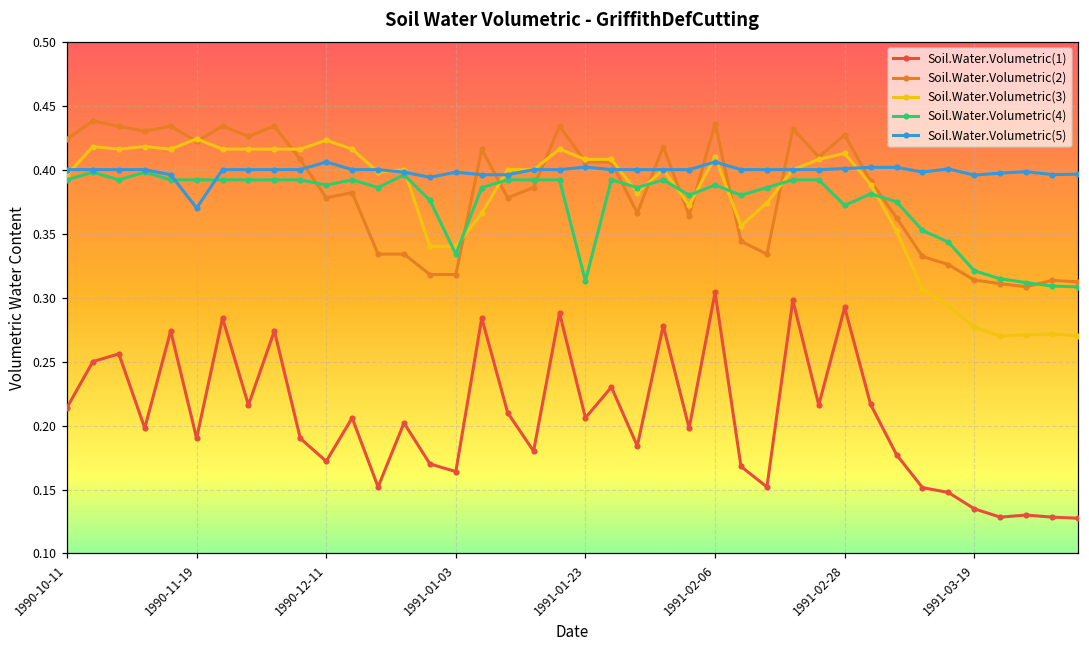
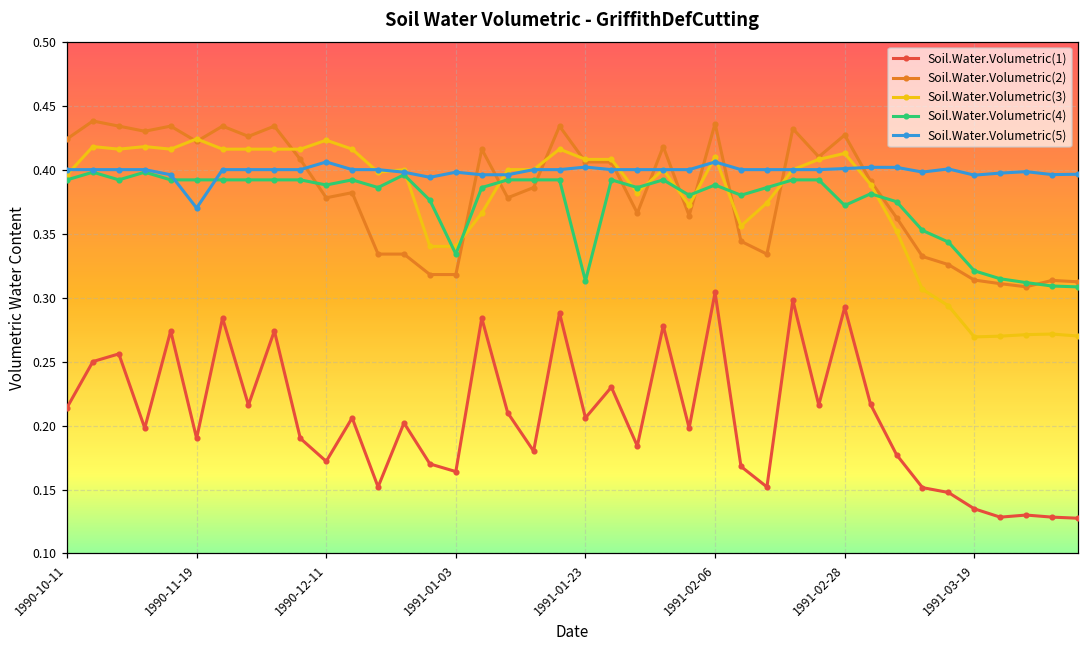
  {
    "Soil.Water.Volumetric(3)": {
      "1990-10-11": 0.396,
      "1990-12-11": 0.423,
      "1991-01-03": 0.340,
      "1991-02-06": 0.410,
      "1991-02-28": 0.413,
-     "1991-03-19": 0.277
+     "1991-03-19": 0.269
    },
    "Soil.Water.Volumetric(4)": {
      "1990-10-11": 0.392,
      "1990-11-19": 0.392,
      "1990-12-11": 0.388,
      "1991-01-03": 0.334,
      "1991-01-23": 0.313,
      "1991-02-06": 0.388,
      "1991-02-28": 0.372,
      "1991-03-19": 0.321
    },
    "Soil.Water.Volumetric(5)": {
      "1990-10-11": 0.400,
      "1990-11-19": 0.370,
      "1990-12-11": 0.406,
      "1991-01-03": 0.398,
      "1991-01-23": 0.402,
      "1991-02-06": 0.406,
      "1991-02-28": 0.401,
      "1991-03-19": 0.396
    }
  }
